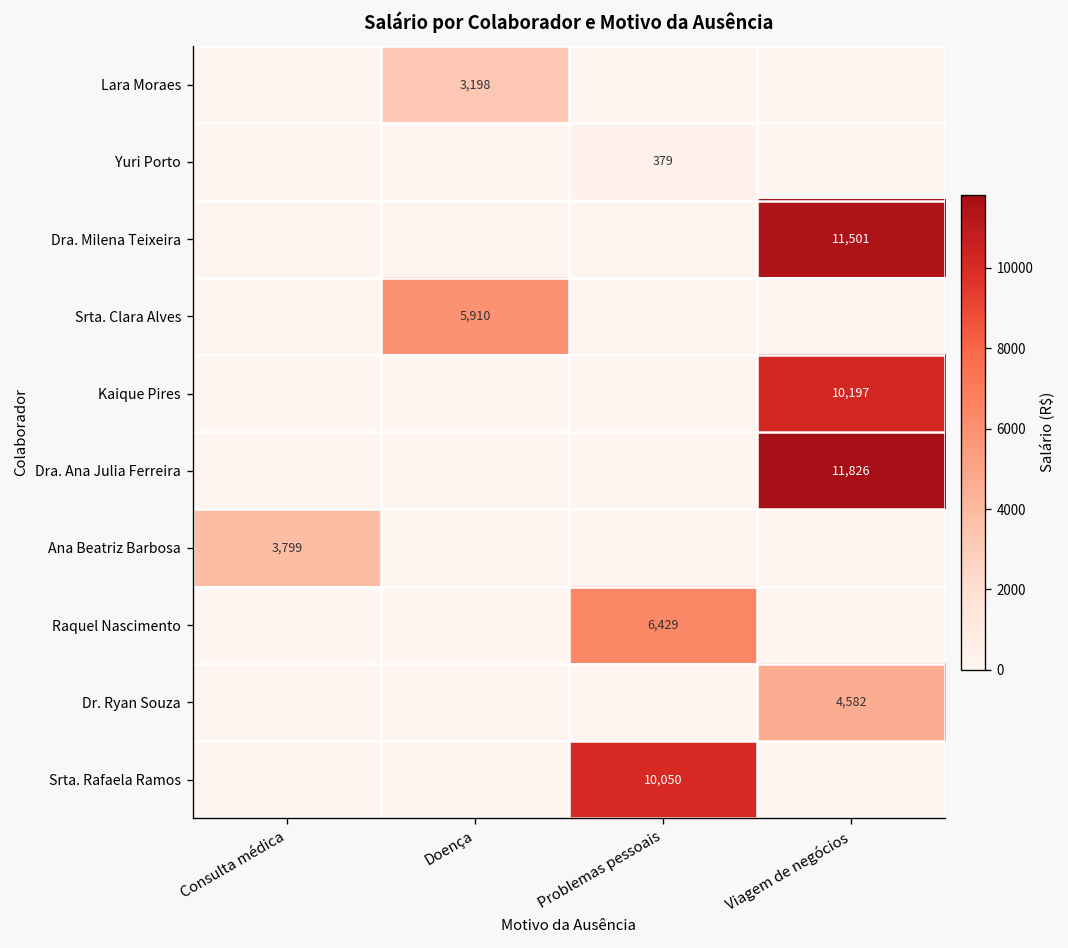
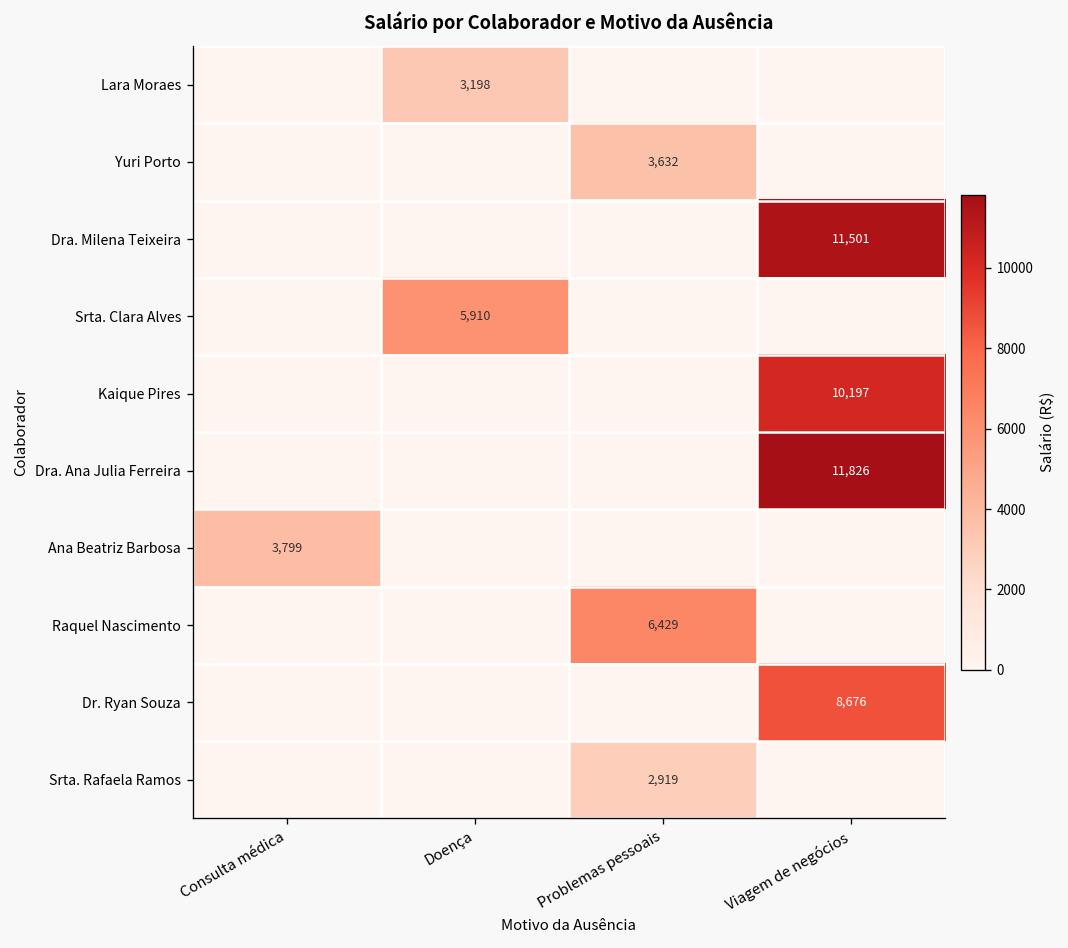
  {
    "Lara Moraes": {
      "Doença": "3,198"
    },
    "Yuri Porto": {
-     "Problemas pessoais": "379"
+     "Problemas pessoais": "3,632"
    },
    "Dra. Milena Teixeira": {
      "Viagem de negócios": "11,501"
    },
    "Srta. Clara Alves": {
      "Doença": "5,910"
    },
    "Kaique Pires": {
      "Viagem de negócios": "10,197"
    },
    "Dra. Ana Julia Ferreira": {
      "Viagem de negócios": "11,826"
    },
    "Ana Beatriz Barbosa": {
      "Consulta médica": "3,799"
    },
    "Raquel Nascimento": {
      "Problemas pessoais": "6,429"
    },
    "Dr. Ryan Souza": {
-     "Viagem de negócios": "4,582"
+     "Viagem de negócios": "8,676"
    },
    "Srta. Rafaela Ramos": {
-     "Problemas pessoais": "10,050"
+     "Problemas pessoais": "2,919"
    }
  }
